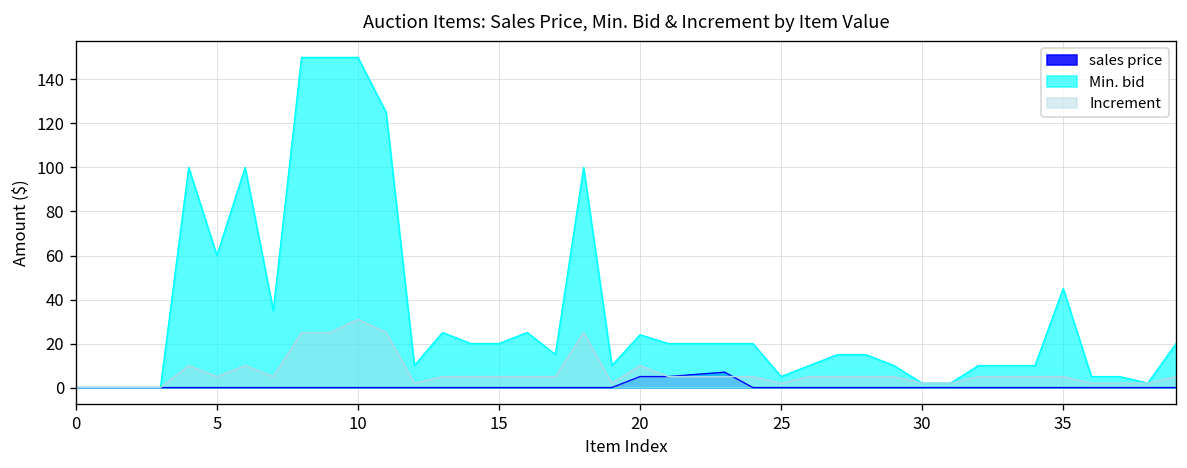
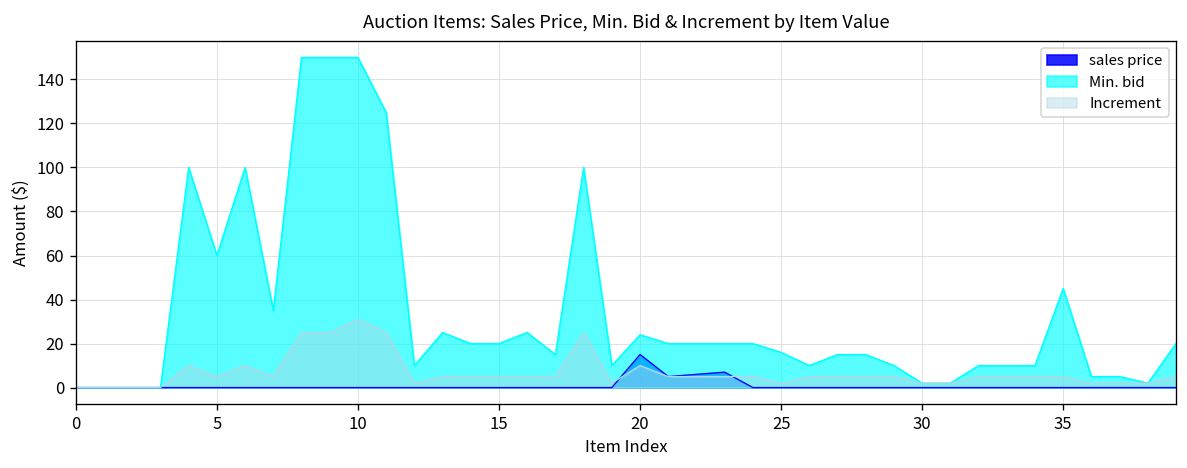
  {
    "sales price": {
      "5": 0,
      "10": 0,
      "15": 0,
-     "20": 5,
+     "20": 15,
      "25": 0,
      "30": 0,
      "35": 0
    },
    "Min. bid": {
      "5": 60,
      "10": 150,
      "15": 20,
      "20": 24,
-     "25": 5,
+     "25": 16,
      "35": 45
    },
    "Increment": {
      "5": 5,
      "10": 31,
      "15": 5,
      "20": 10,
      "25": 2,
      "35": 5
    }
  }
